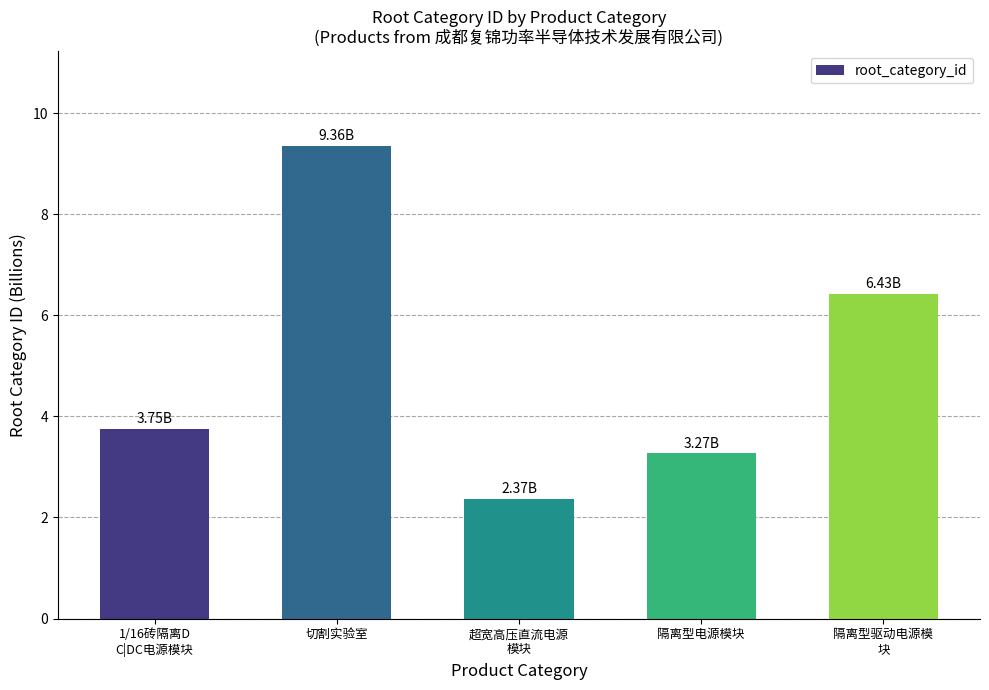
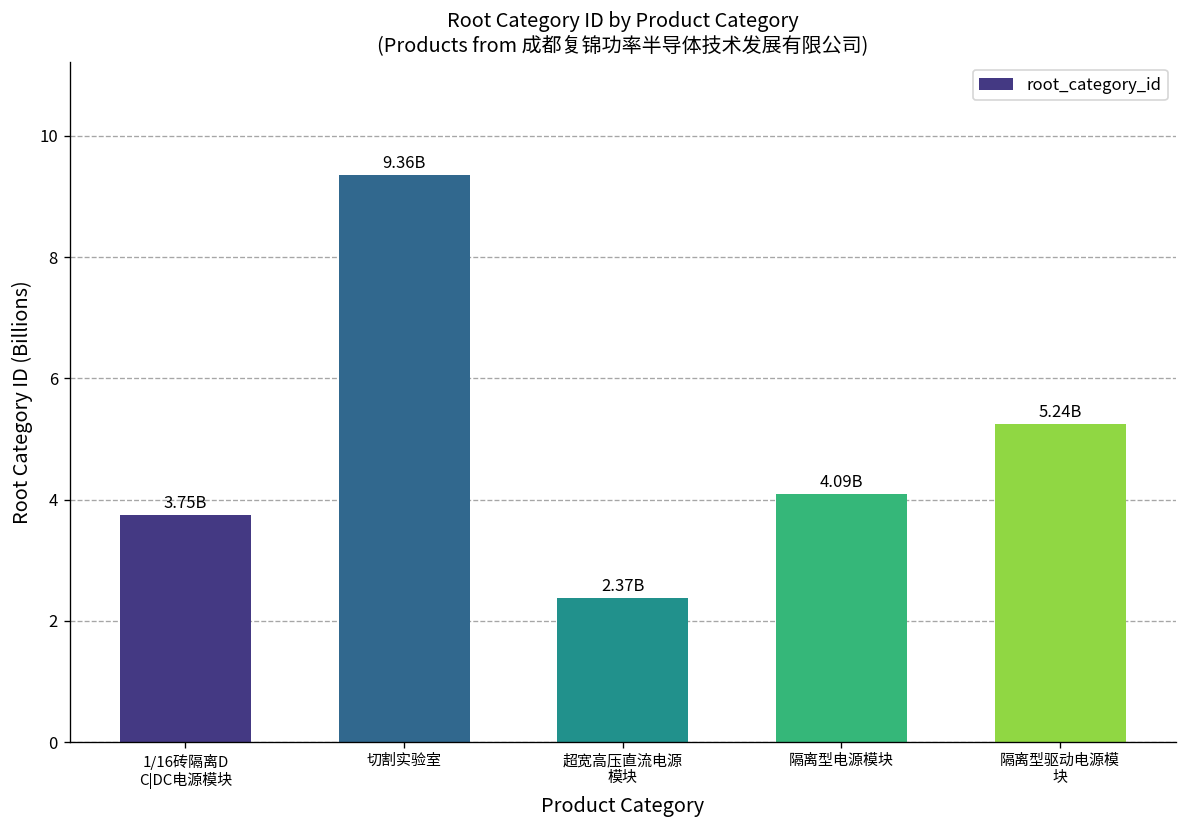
  {
    "1/16砖隔离D C|DC电源模块": "3.75B",
    "切割实验室": "9.36B",
    "超宽高压直流电源 模块": "2.37B",
-   "隔离型电源模块": "3.27B",
-   "隔离型驱动电源模 块": "6.43B"
+   "隔离型电源模块": "4.09B",
+   "隔离型驱动电源模 块": "5.24B"
  }
